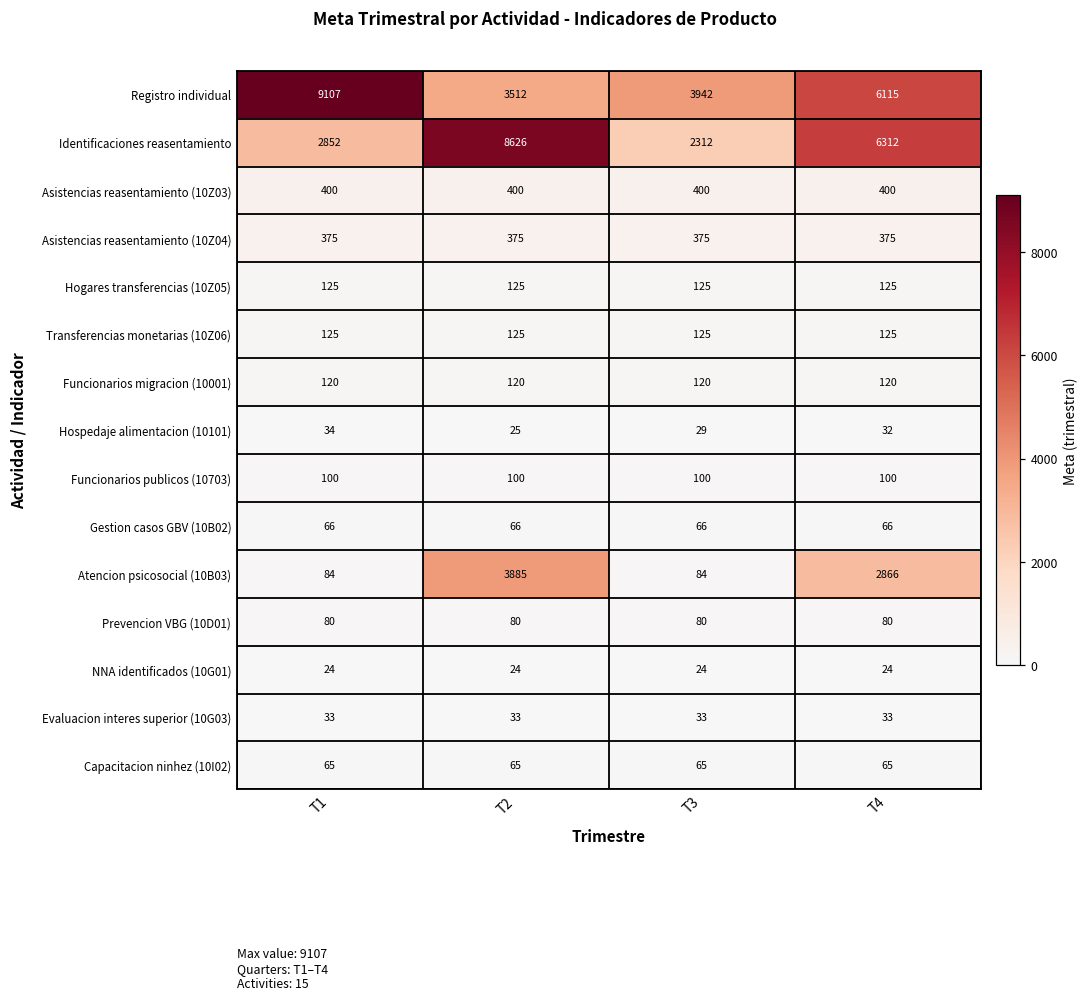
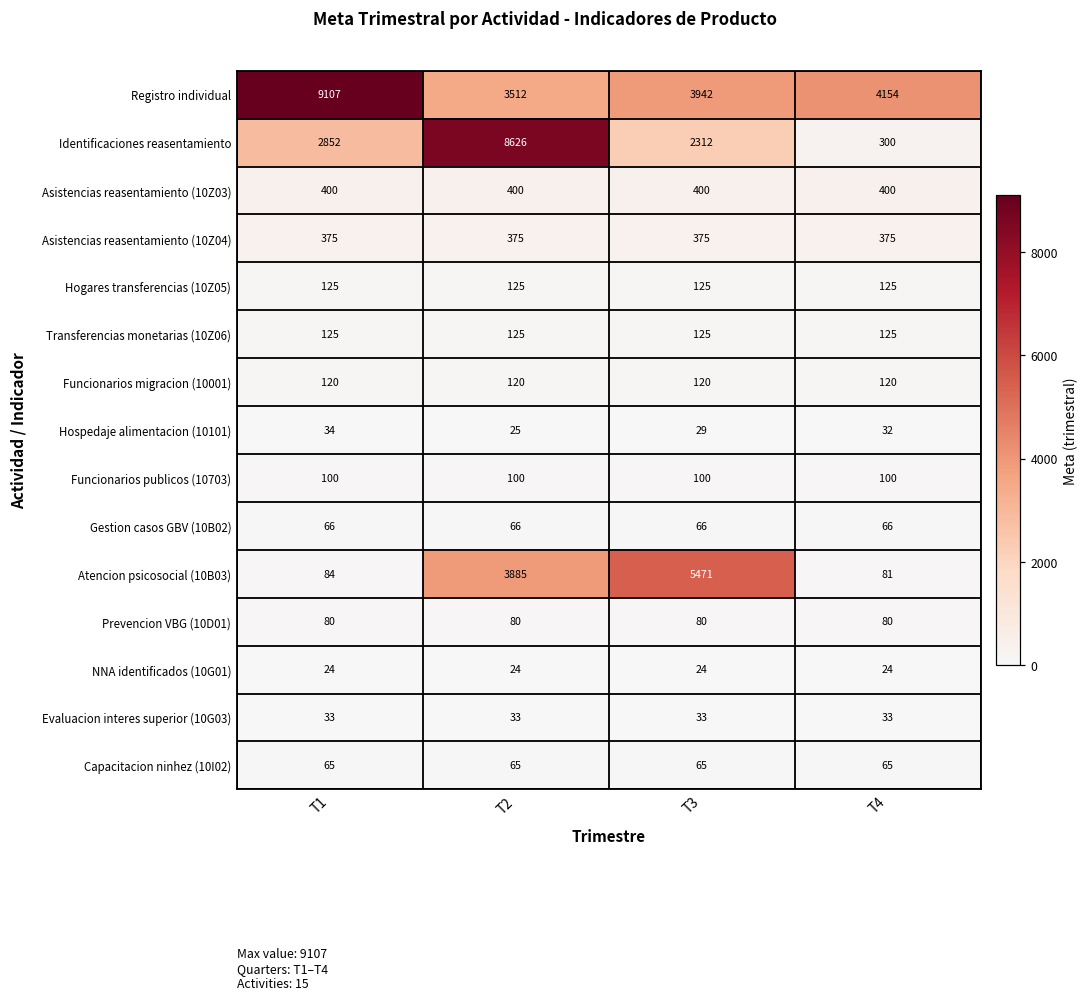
  {
    "Registro individual": {
      "T1": 9107,
      "T2": 3512,
      "T3": 3942,
-     "T4": 6115
+     "T4": 4154
    },
    "Identificaciones reasentamiento": {
      "T1": 2852,
      "T2": 8626,
      "T3": 2312,
-     "T4": 6312
+     "T4": 300
    },
    "Asistencias reasentamiento (10Z03)": {
      "T1": 400,
      "T2": 400,
      "T3": 400,
      "T4": 400
    },
    "Asistencias reasentamiento (10Z04)": {
      "T1": 375,
      "T2": 375,
      "T3": 375,
      "T4": 375
    },
    "Hogares transferencias (10Z05)": {
      "T1": 125,
      "T2": 125,
      "T3": 125,
      "T4": 125
    },
    "Transferencias monetarias (10Z06)": {
      "T1": 125,
      "T2": 125,
      "T3": 125,
      "T4": 125
    },
    "Funcionarios migracion (10001)": {
      "T1": 120,
      "T2": 120,
      "T3": 120,
      "T4": 120
    },
    "Hospedaje alimentacion (10101)": {
      "T1": 34,
      "T2": 25,
      "T3": 29,
      "T4": 32
    },
    "Funcionarios publicos (10703)": {
      "T1": 100,
      "T2": 100,
      "T3": 100,
      "T4": 100
    },
    "Gestion casos GBV (10B02)": {
      "T1": 66,
      "T2": 66,
      "T3": 66,
      "T4": 66
    },
    "Atencion psicosocial (10B03)": {
      "T1": 84,
      "T2": 3885,
-     "T3": 84,
-     "T4": 2866
+     "T3": 5471,
+     "T4": 81
    },
    "Prevencion VBG (10D01)": {
      "T1": 80,
      "T2": 80,
      "T3": 80,
      "T4": 80
    },
    "NNA identificados (10G01)": {
      "T1": 24,
      "T2": 24,
      "T3": 24,
      "T4": 24
    },
    "Evaluacion interes superior (10G03)": {
      "T1": 33,
      "T2": 33,
      "T3": 33,
      "T4": 33
    },
    "Capacitacion ninhez (10I02)": {
      "T1": 65,
      "T2": 65,
      "T3": 65,
      "T4": 65
    }
  }
